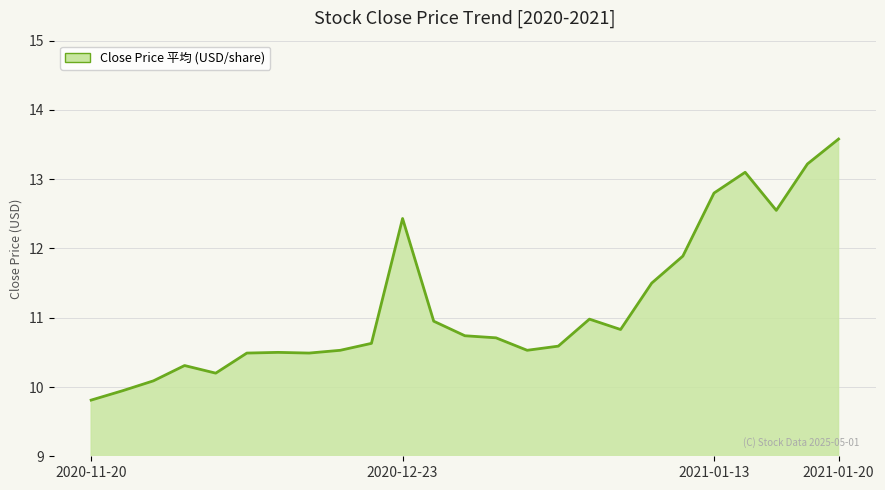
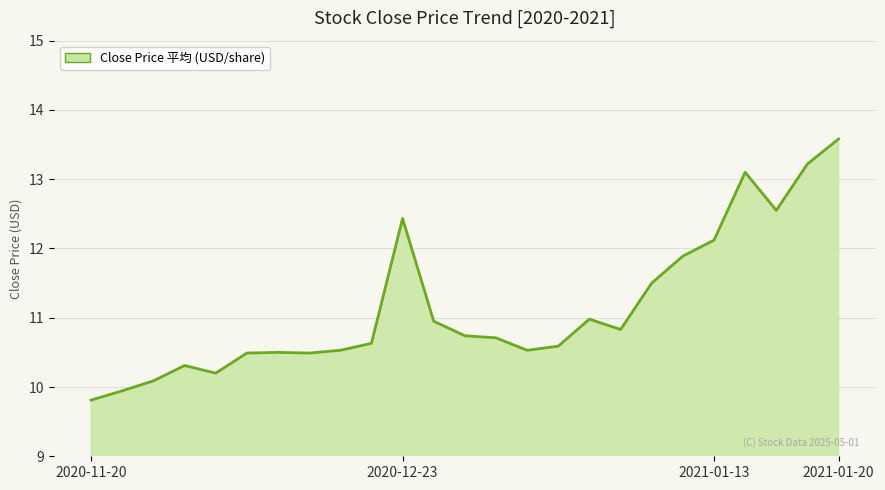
  {
    "2020-11-20": 9.8,
    "2020-12-23": 12.4,
-   "2021-01-13": 12.8,
+   "2021-01-13": 12.1,
    "2021-01-20": 13.6
  }
